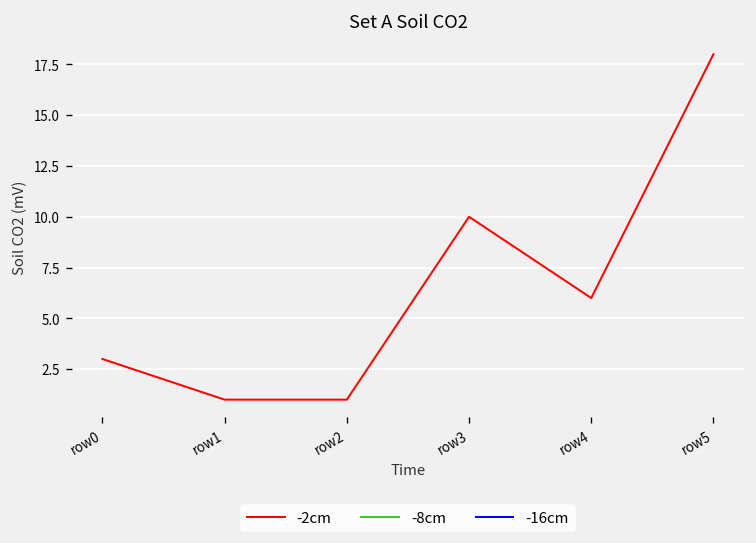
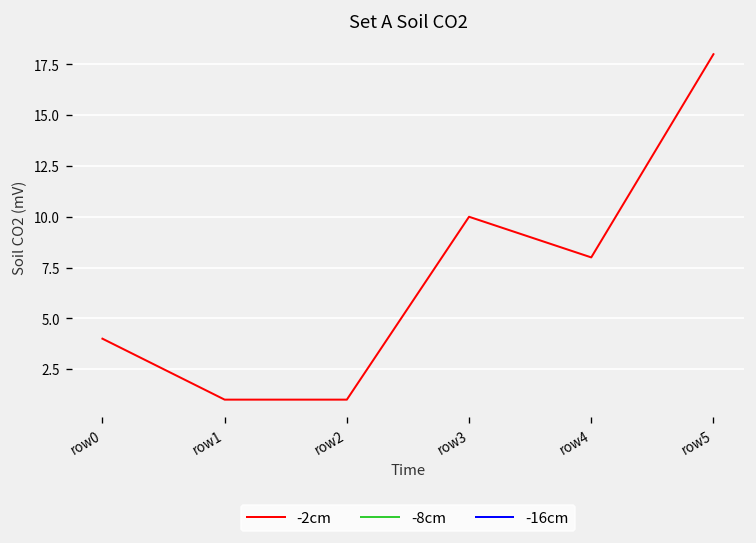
  {
    "-2cm": {
-     "row0": 3,
+     "row0": 4,
      "row1": 1,
      "row2": 1,
-     "row4": 6,
+     "row4": 8,
      "row5": 18
    },
    "-8cm": {
      "row3": 11
    }
  }
